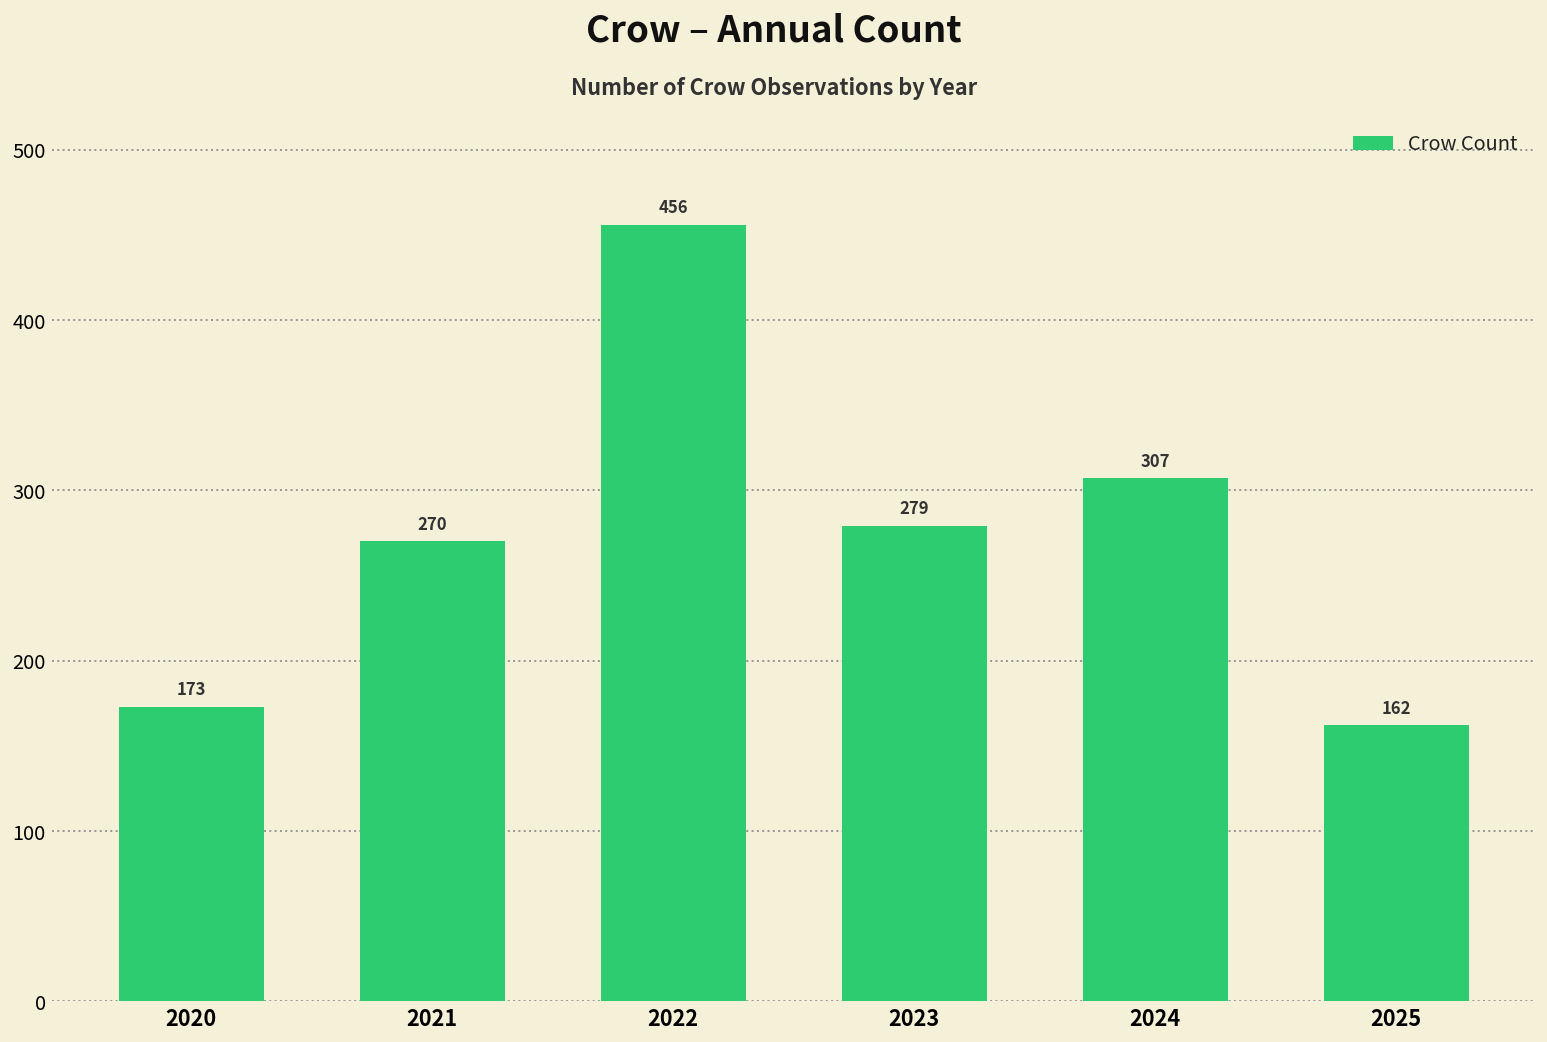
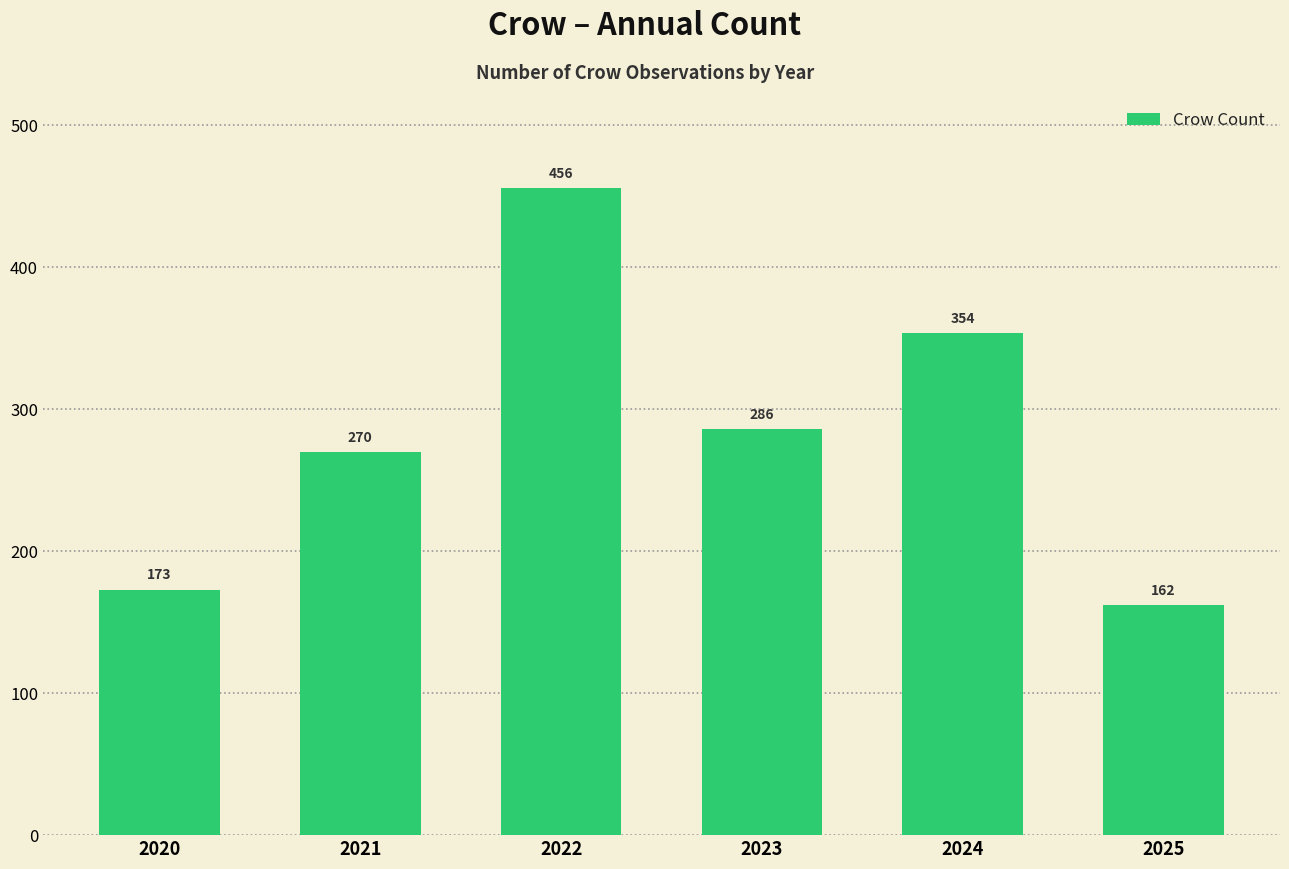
  {
    "2020": 173,
    "2021": 270,
    "2022": 456,
-   "2023": 279,
-   "2024": 307,
+   "2023": 286,
+   "2024": 354,
    "2025": 162
  }
